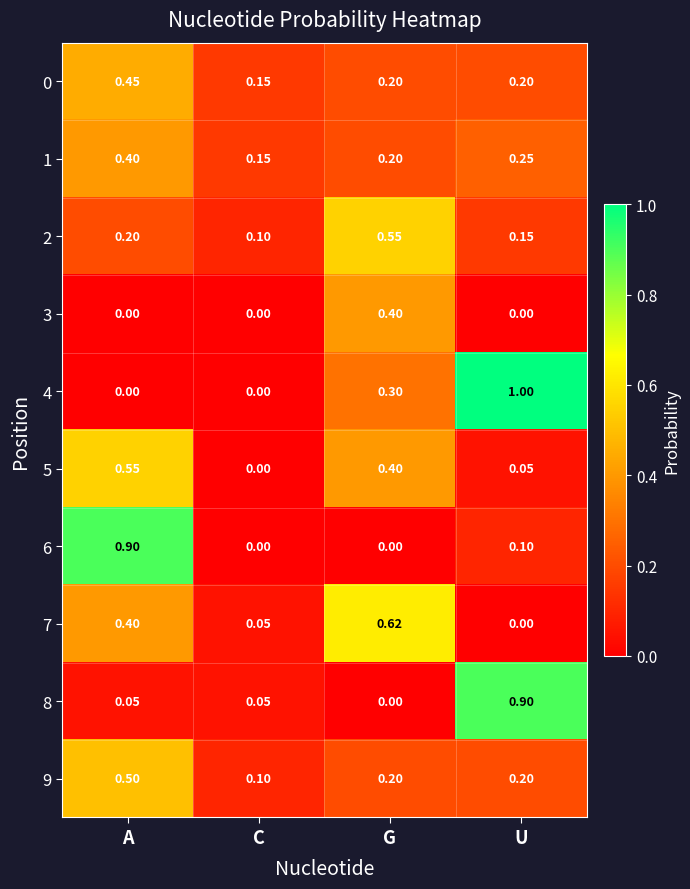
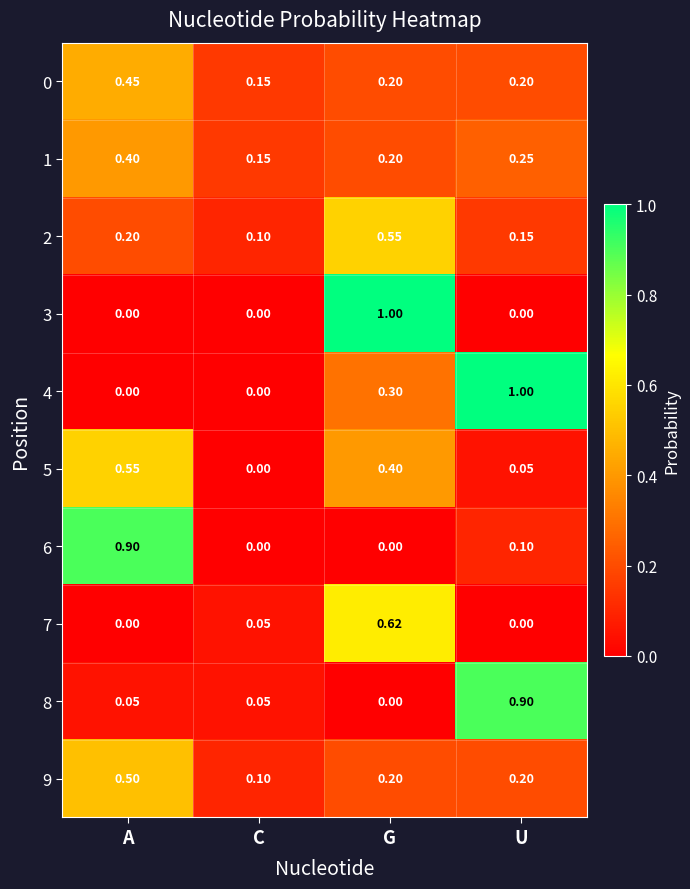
  {
    "0": {
      "A": 0.45,
      "C": 0.15,
      "G": 0.20,
      "U": 0.20
    },
    "1": {
      "A": 0.40,
      "C": 0.15,
      "G": 0.20,
      "U": 0.25
    },
    "2": {
      "A": 0.20,
      "C": 0.10,
      "G": 0.55,
      "U": 0.15
    },
    "3": {
      "A": 0.00,
      "C": 0.00,
-     "G": 0.40,
+     "G": 1.00,
      "U": 0.00
    },
    "4": {
      "A": 0.00,
      "C": 0.00,
      "G": 0.30,
      "U": 1.00
    },
    "5": {
      "A": 0.55,
      "C": 0.00,
      "G": 0.40,
      "U": 0.05
    },
    "6": {
      "A": 0.90,
      "C": 0.00,
      "G": 0.00,
      "U": 0.10
    },
    "7": {
-     "A": 0.40,
+     "A": 0.00,
      "C": 0.05,
      "G": 0.62,
      "U": 0.00
    },
    "8": {
      "A": 0.05,
      "C": 0.05,
      "G": 0.00,
      "U": 0.90
    },
    "9": {
      "A": 0.50,
      "C": 0.10,
      "G": 0.20,
      "U": 0.20
    }
  }
